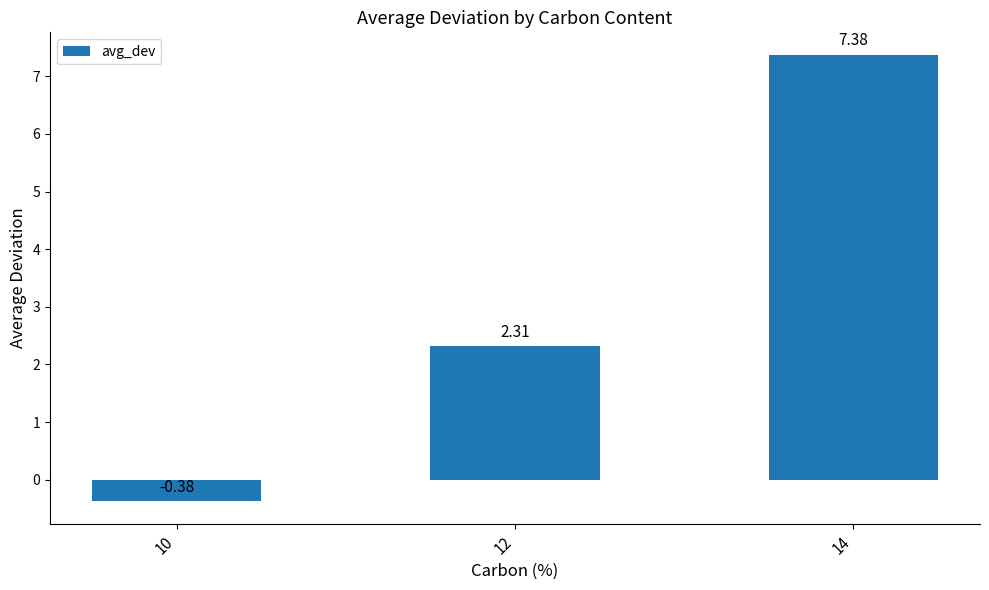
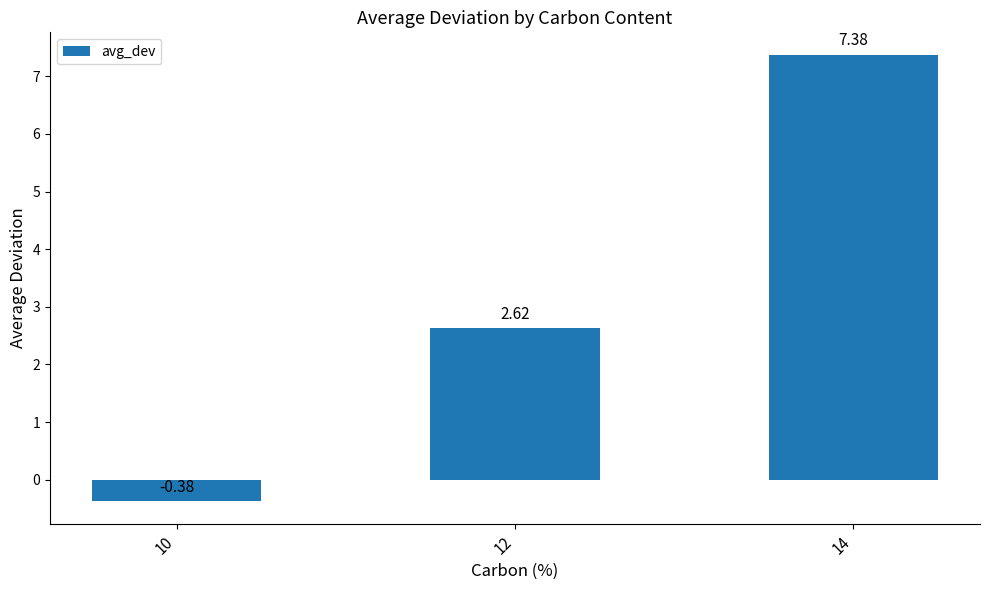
  {
    "10": -0.38,
-   "12": 2.31,
+   "12": 2.62,
    "14": 7.38
  }
